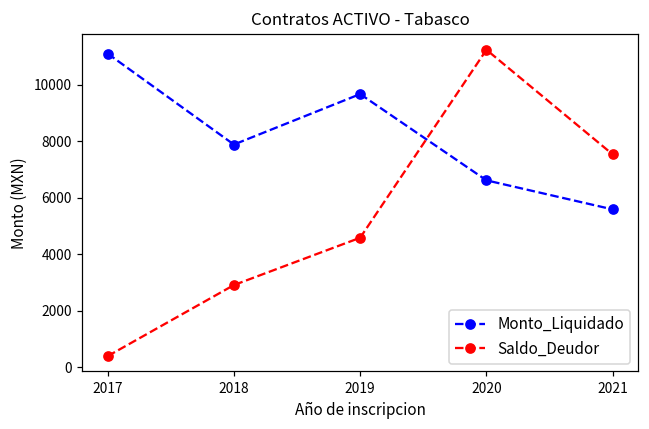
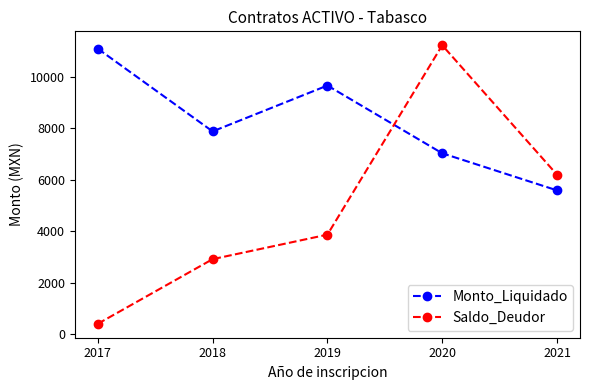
  {
    "Monto_Liquidado": {
      "2017": 11100,
      "2018": 7900,
      "2019": 9700,
-     "2020": 6600,
+     "2020": 7000,
      "2021": 5600
    },
    "Saldo_Deudor": {
      "2017": 400,
      "2018": 2900,
-     "2019": 4600,
+     "2019": 3900,
      "2020": 11200,
-     "2021": 7500
+     "2021": 6200
    }
  }
